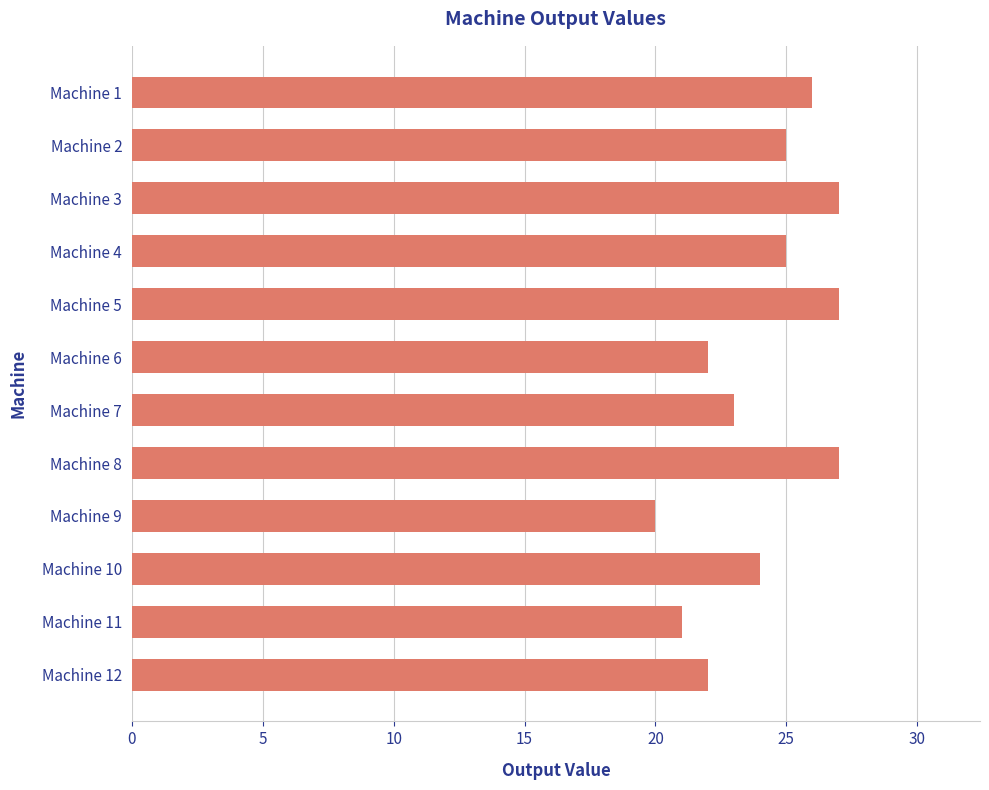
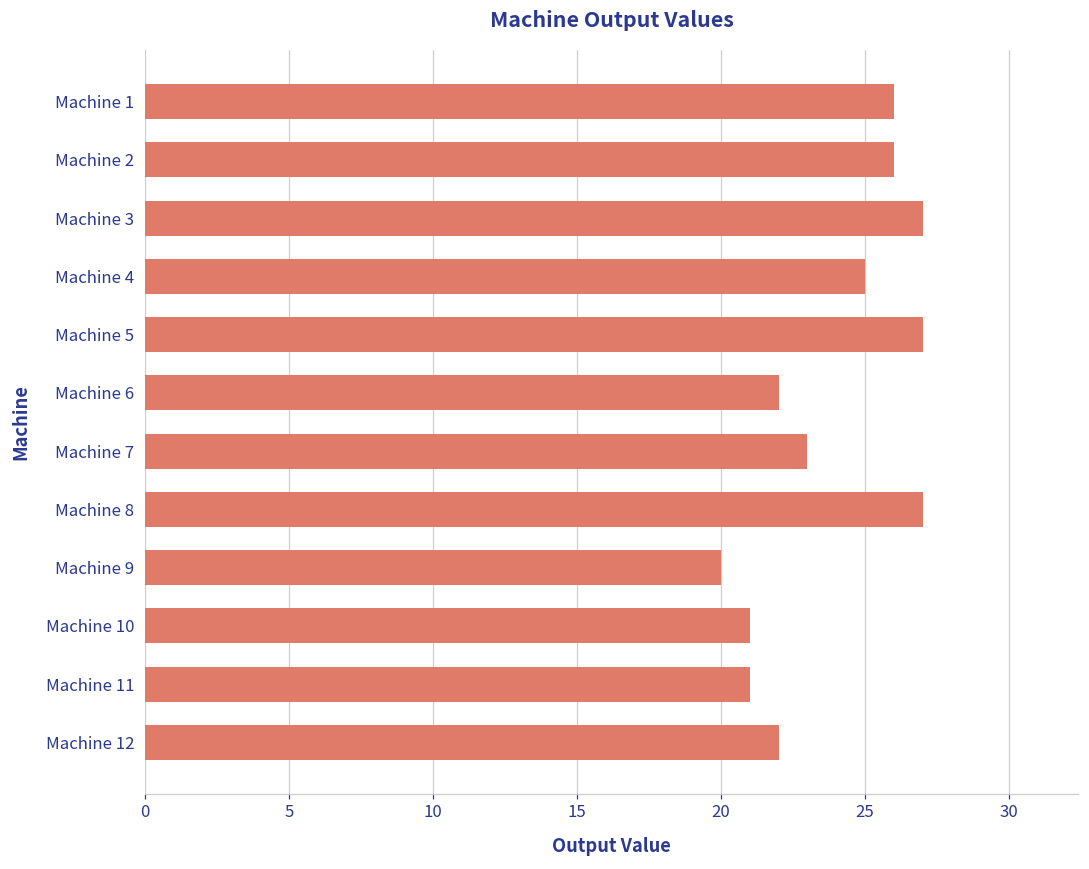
  {
    "Machine 1": 26,
-   "Machine 2": 25,
+   "Machine 2": 26,
    "Machine 3": 27,
    "Machine 4": 25,
    "Machine 5": 27,
    "Machine 6": 22,
    "Machine 7": 23,
    "Machine 8": 27,
    "Machine 9": 20,
-   "Machine 10": 24,
+   "Machine 10": 21,
    "Machine 11": 21,
    "Machine 12": 22
  }
